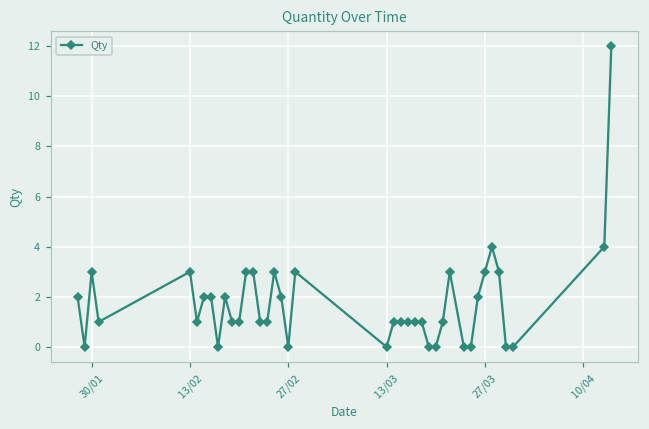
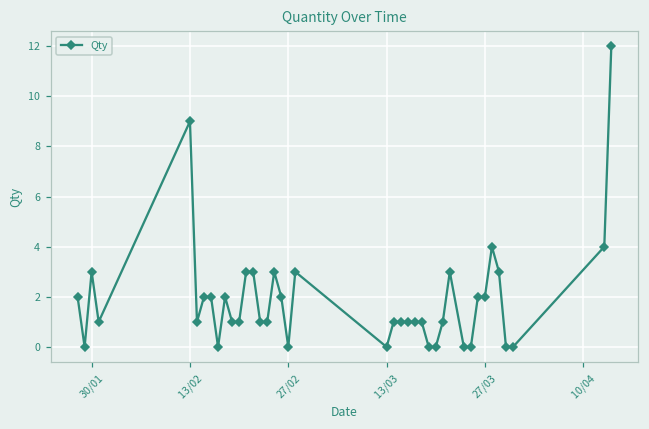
  {
    "30/01": 3,
-   "13/02": 3,
+   "13/02": 9,
    "27/02": 0,
    "13/03": 0,
-   "27/03": 3
+   "27/03": 2
  }
